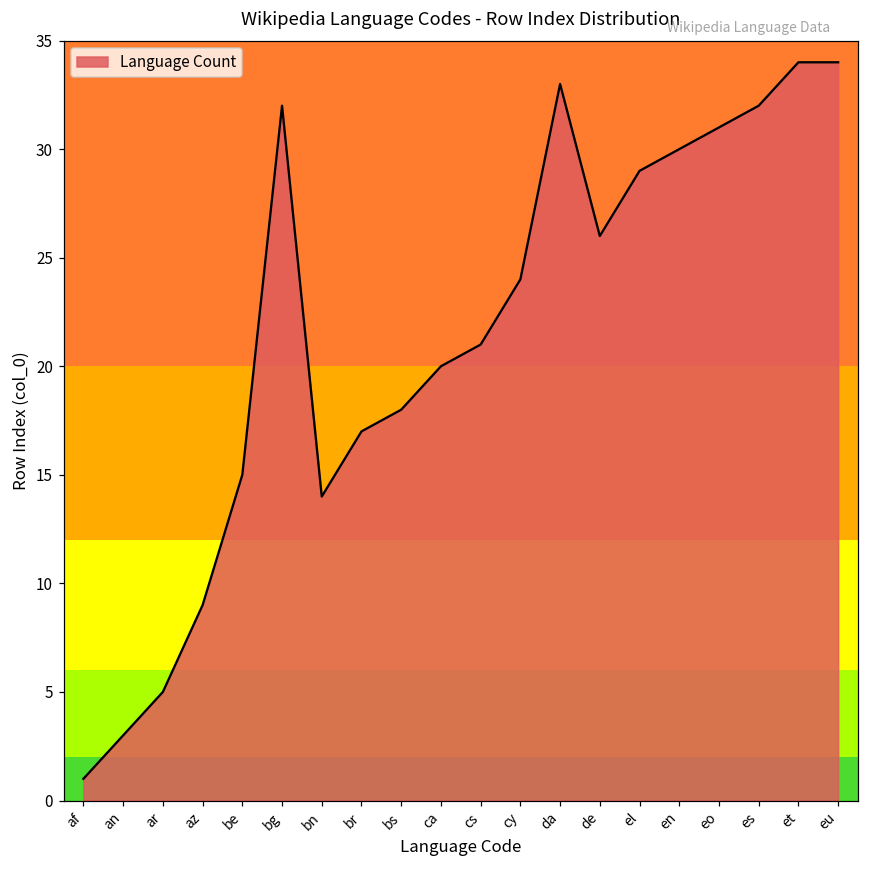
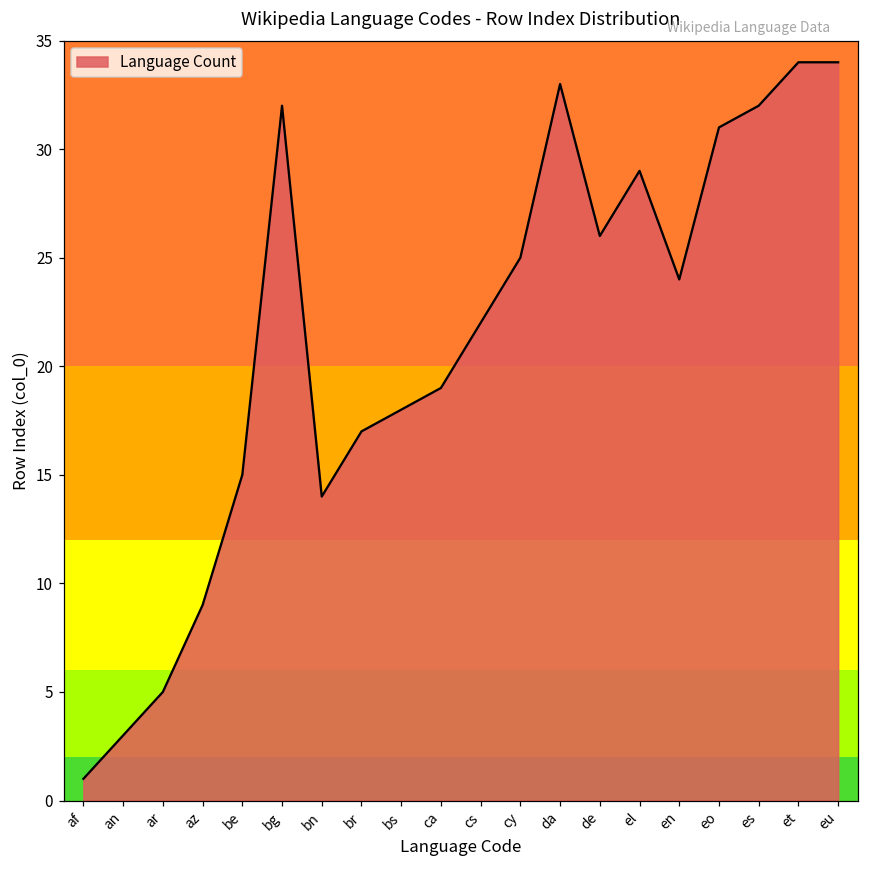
  {
    "af": 1,
    "an": 3,
    "ar": 5,
    "az": 9,
    "be": 15,
    "bg": 32,
    "bn": 14,
    "br": 17,
    "bs": 18,
-   "ca": 20,
-   "cs": 21,
-   "cy": 24,
+   "ca": 19,
+   "cs": 22,
+   "cy": 25,
    "da": 33,
    "de": 26,
    "el": 29,
-   "en": 30,
+   "en": 24,
    "eo": 31,
    "es": 32,
    "et": 34,
    "eu": 34
  }
